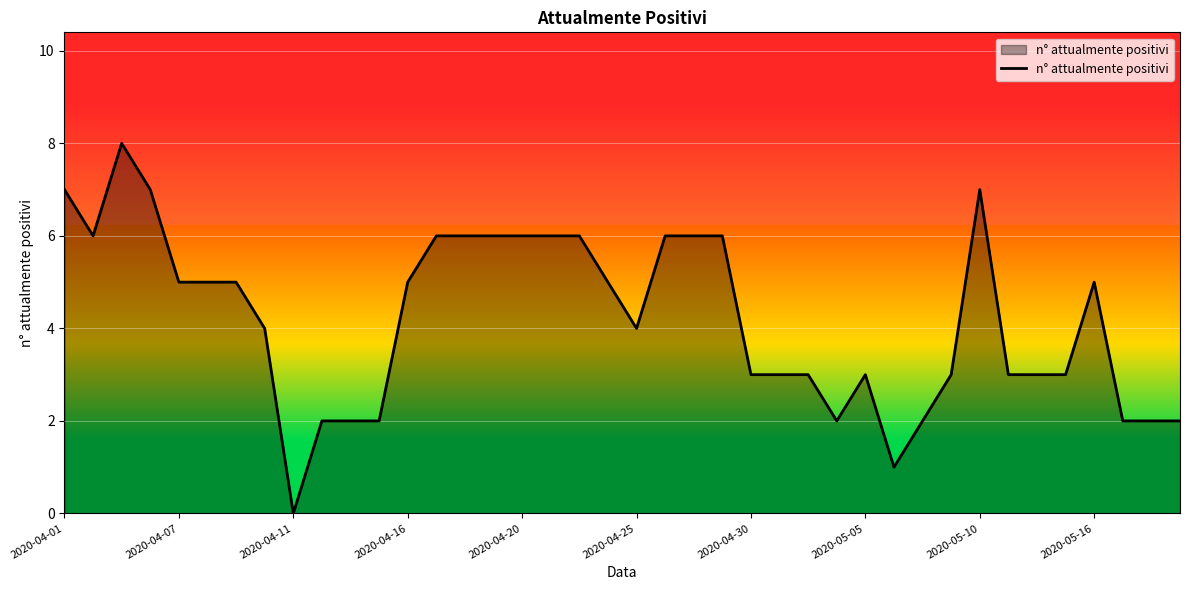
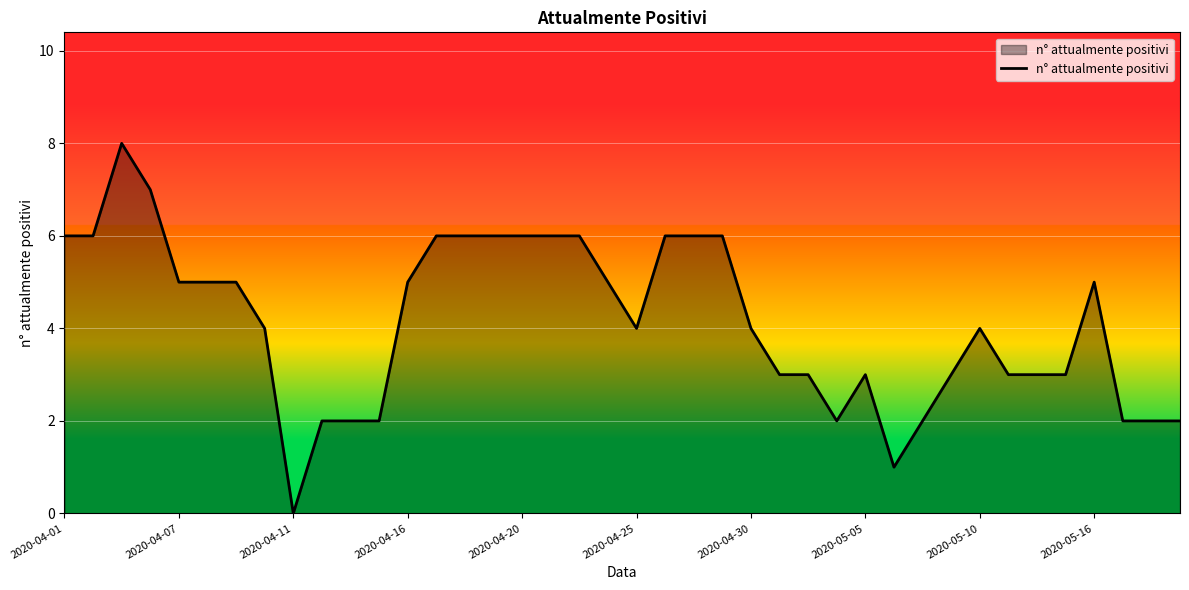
  {
-   "2020-04-01": 7,
+   "2020-04-01": 6,
    "2020-04-07": 5,
    "2020-04-11": 0,
    "2020-04-16": 5,
    "2020-04-20": 6,
    "2020-04-25": 4,
-   "2020-04-30": 3,
+   "2020-04-30": 4,
    "2020-05-05": 3,
-   "2020-05-10": 7,
+   "2020-05-10": 4,
    "2020-05-16": 5
  }
